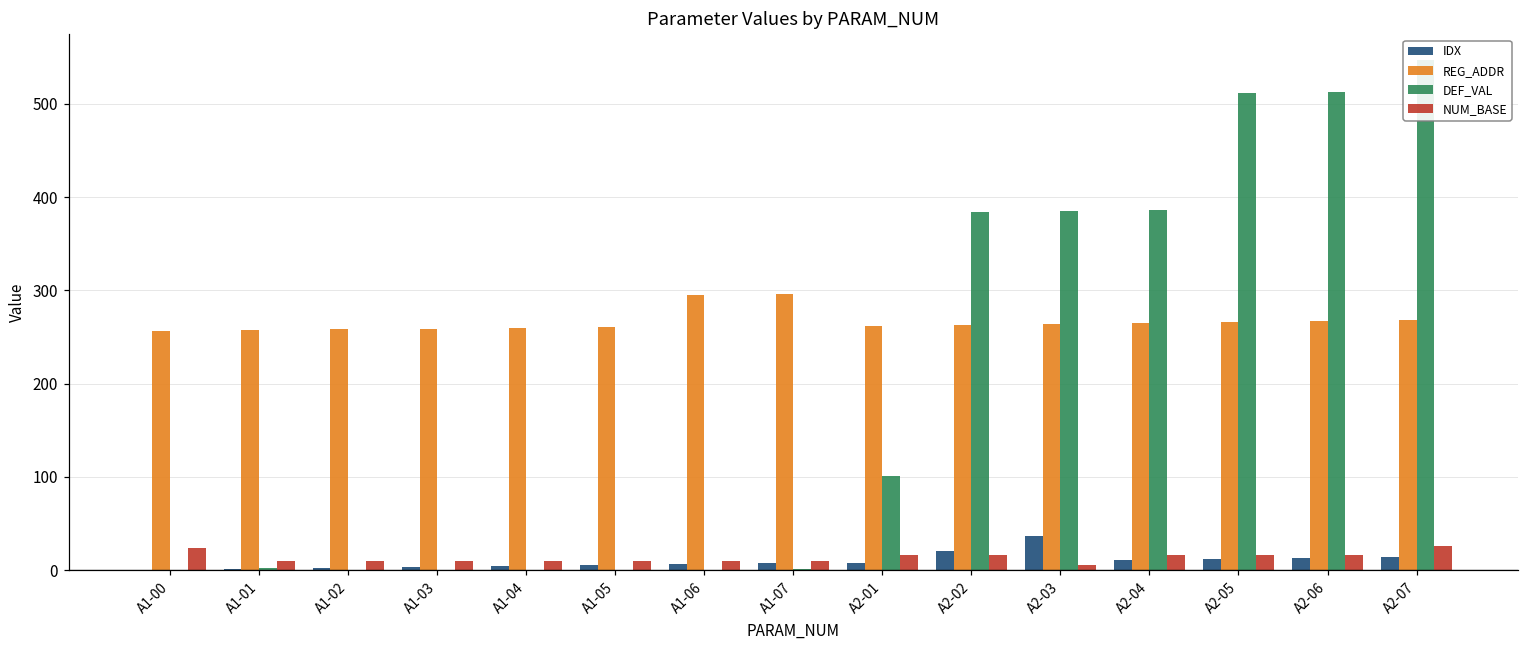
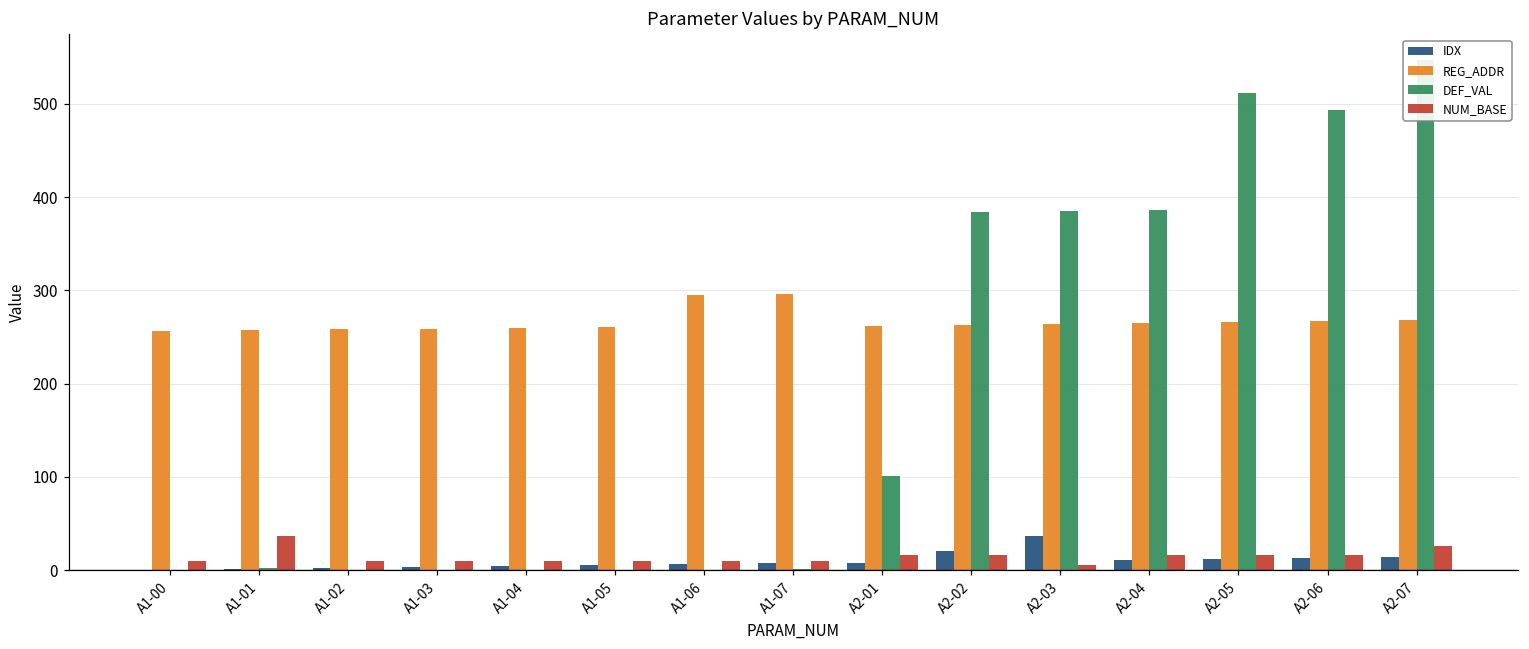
  {
    "IDX": {
      "A1-00": 0,
      "A1-03": 0,
      "A1-04": 0,
      "A1-05": 10,
      "A1-06": 10,
      "A1-07": 10,
      "A2-01": 10,
      "A2-02": 20,
      "A2-03": 40,
      "A2-04": 10,
      "A2-05": 10,
      "A2-06": 10,
      "A2-07": 10
    },
    "REG_ADDR": {
      "A1-00": 260,
      "A1-01": 260,
      "A1-02": 260,
      "A1-03": 260,
      "A1-04": 260,
      "A1-05": 260,
      "A1-06": 300,
      "A1-07": 300,
      "A2-01": 260,
      "A2-02": 260,
      "A2-03": 260,
      "A2-04": 270,
      "A2-05": 270,
      "A2-06": 270,
      "A2-07": 270
    },
    "DEF_VAL": {
      "A1-00": 0,
      "A1-02": 0,
      "A1-03": 0,
      "A1-04": 0,
      "A1-05": 0,
      "A1-06": 0,
      "A2-01": 100,
      "A2-02": 380,
      "A2-03": 390,
      "A2-04": 390,
      "A2-05": 510,
-     "A2-06": 510
+     "A2-06": 490
    },
    "NUM_BASE": {
-     "A1-00": 20,
-     "A1-01": 10,
+     "A1-00": 10,
+     "A1-01": 40,
      "A1-02": 10,
      "A1-03": 10,
      "A1-04": 10,
      "A1-05": 10,
      "A1-06": 10,
      "A1-07": 10,
      "A2-01": 20,
      "A2-02": 20,
      "A2-03": 10,
      "A2-04": 20,
      "A2-05": 20,
      "A2-06": 20,
      "A2-07": 30
    }
  }
